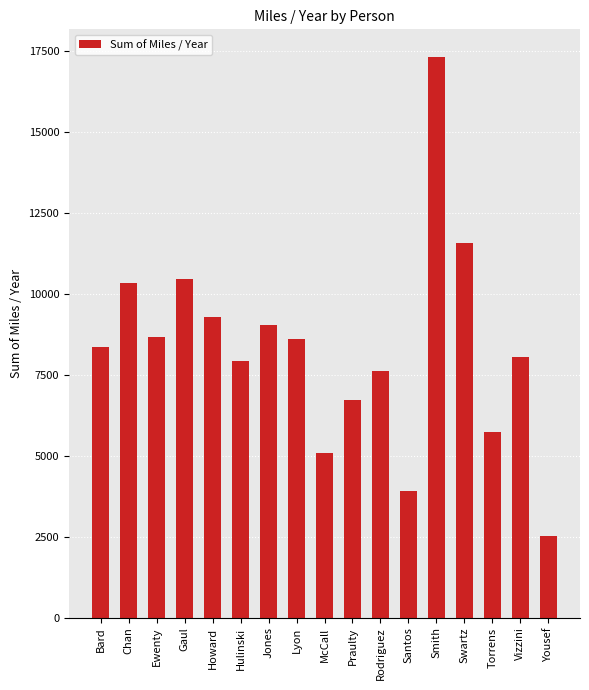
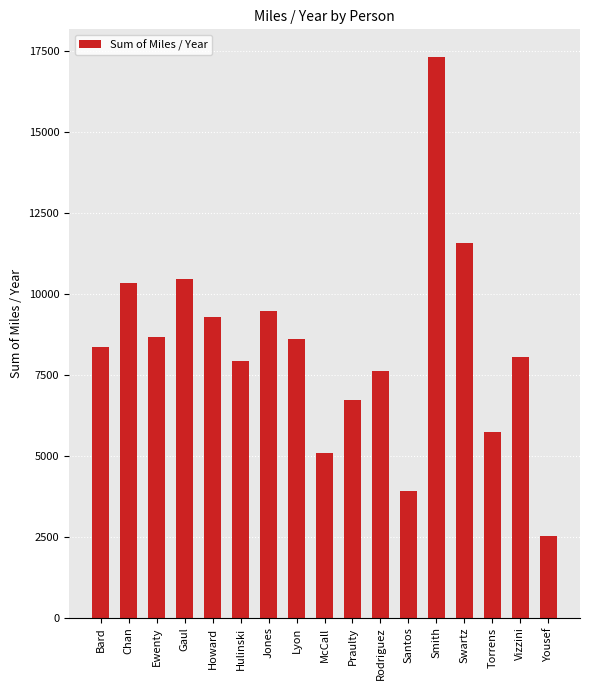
  {
    "Bard": 8400,
    "Chan": 10300,
    "Ewenty": 8700,
    "Gaul": 10500,
    "Howard": 9300,
    "Hulinski": 7900,
-   "Jones": 9000,
+   "Jones": 9500,
    "Lyon": 8600,
    "McCall": 5100,
    "Praulty": 6700,
    "Rodriguez": 7600,
    "Santos": 3900,
    "Smith": 17300,
    "Swartz": 11600,
    "Torrens": 5700,
    "Vizzini": 8000,
    "Yousef": 2500
  }
